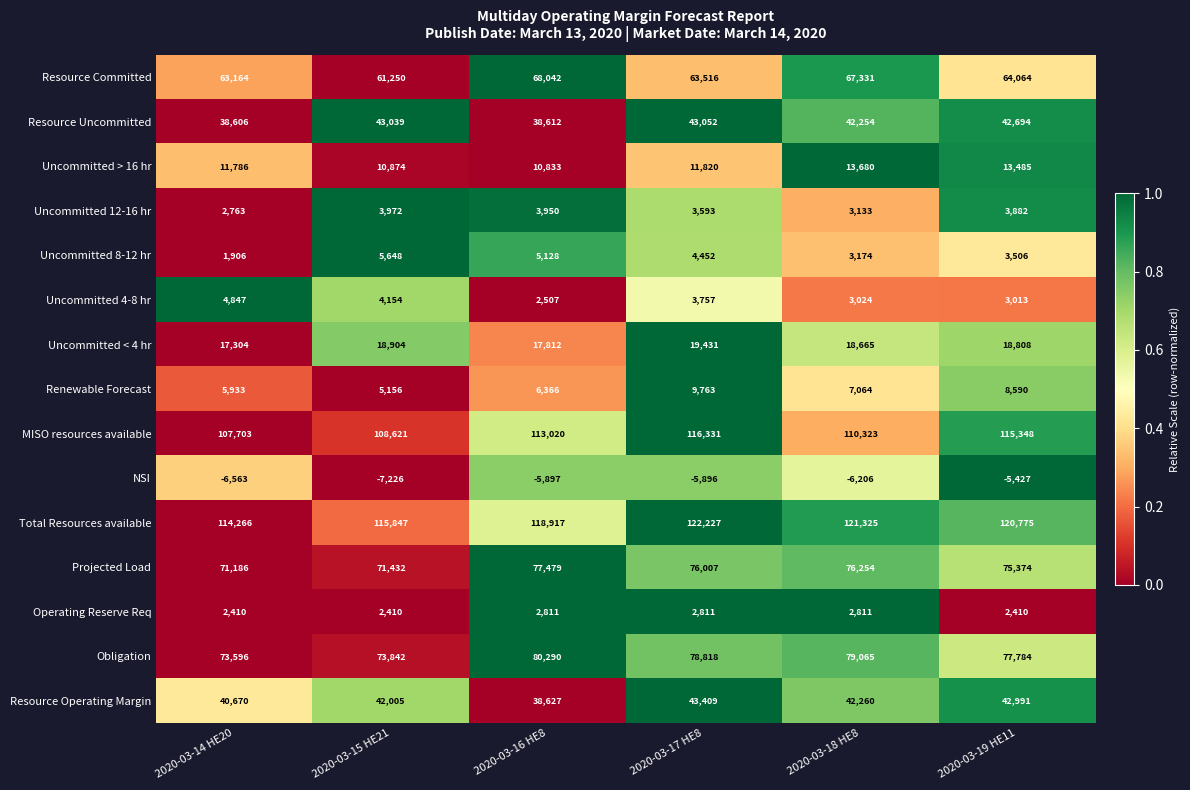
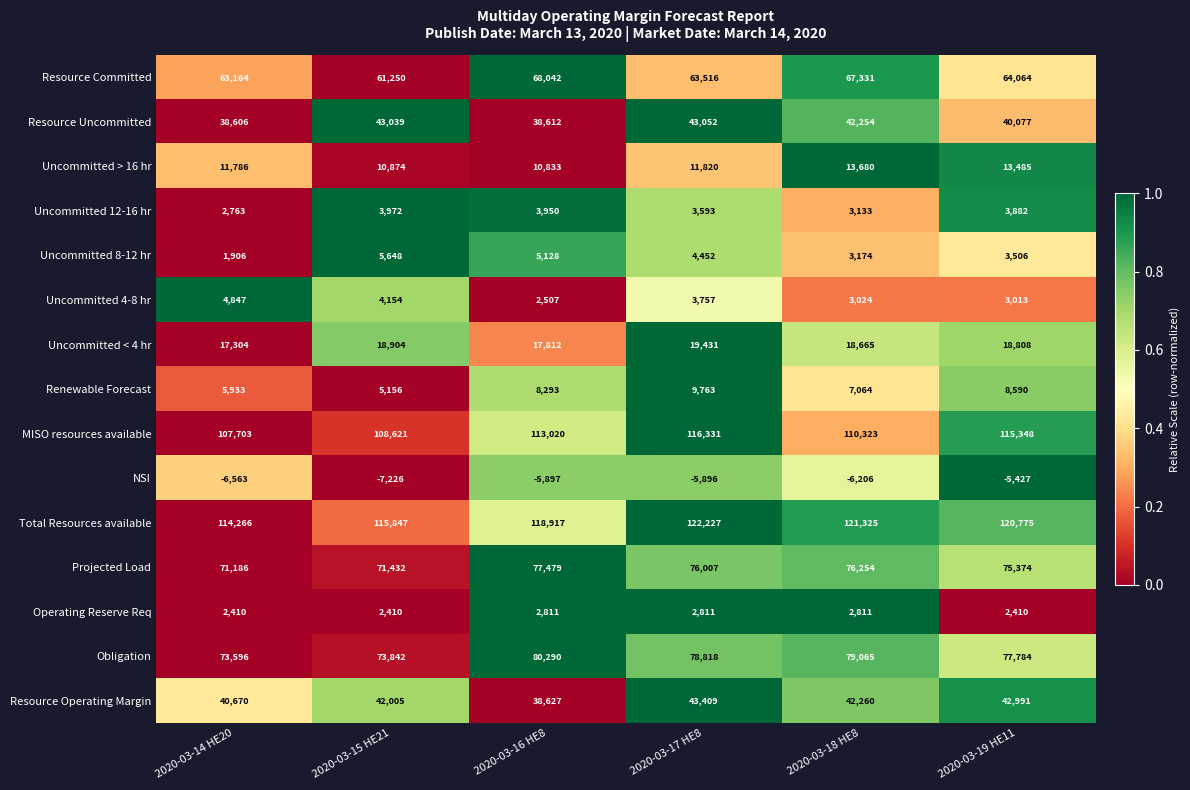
  {
    "Resource Committed": {
      "2020-03-14 HE20": "63,164",
      "2020-03-15 HE21": "61,250",
      "2020-03-16 HE8": "68,042",
      "2020-03-17 HE8": "63,516",
      "2020-03-18 HE8": "67,331",
      "2020-03-19 HE11": "64,064"
    },
    "Resource Uncommitted": {
      "2020-03-14 HE20": "38,606",
      "2020-03-15 HE21": "43,039",
      "2020-03-16 HE8": "38,612",
      "2020-03-17 HE8": "43,052",
      "2020-03-18 HE8": "42,254",
-     "2020-03-19 HE11": "42,694"
+     "2020-03-19 HE11": "40,077"
    },
    "Uncommitted > 16 hr": {
      "2020-03-14 HE20": "11,786",
      "2020-03-15 HE21": "10,874",
      "2020-03-16 HE8": "10,833",
      "2020-03-17 HE8": "11,820",
      "2020-03-18 HE8": "13,680",
      "2020-03-19 HE11": "13,485"
    },
    "Uncommitted 12-16 hr": {
      "2020-03-14 HE20": "2,763",
      "2020-03-15 HE21": "3,972",
      "2020-03-16 HE8": "3,950",
      "2020-03-17 HE8": "3,593",
      "2020-03-18 HE8": "3,133",
      "2020-03-19 HE11": "3,882"
    },
    "Uncommitted 8-12 hr": {
      "2020-03-14 HE20": "1,906",
      "2020-03-15 HE21": "5,648",
      "2020-03-16 HE8": "5,128",
      "2020-03-17 HE8": "4,452",
      "2020-03-18 HE8": "3,174",
      "2020-03-19 HE11": "3,506"
    },
    "Uncommitted 4-8 hr": {
      "2020-03-14 HE20": "4,847",
      "2020-03-15 HE21": "4,154",
      "2020-03-16 HE8": "2,507",
      "2020-03-17 HE8": "3,757",
      "2020-03-18 HE8": "3,024",
      "2020-03-19 HE11": "3,013"
    },
    "Uncommitted < 4 hr": {
      "2020-03-14 HE20": "17,304",
      "2020-03-15 HE21": "18,904",
      "2020-03-16 HE8": "17,812",
      "2020-03-17 HE8": "19,431",
      "2020-03-18 HE8": "18,665",
      "2020-03-19 HE11": "18,808"
    },
    "Renewable Forecast": {
      "2020-03-14 HE20": "5,933",
      "2020-03-15 HE21": "5,156",
-     "2020-03-16 HE8": "6,366",
+     "2020-03-16 HE8": "8,293",
      "2020-03-17 HE8": "9,763",
      "2020-03-18 HE8": "7,064",
      "2020-03-19 HE11": "8,590"
    },
    "MISO resources available": {
      "2020-03-14 HE20": "107,703",
      "2020-03-15 HE21": "108,621",
      "2020-03-16 HE8": "113,020",
      "2020-03-17 HE8": "116,331",
      "2020-03-18 HE8": "110,323",
      "2020-03-19 HE11": "115,348"
    },
    "NSI": {
      "2020-03-14 HE20": "-6,563",
      "2020-03-15 HE21": "-7,226",
      "2020-03-16 HE8": "-5,897",
      "2020-03-17 HE8": "-5,896",
      "2020-03-18 HE8": "-6,206",
      "2020-03-19 HE11": "-5,427"
    },
    "Total Resources available": {
      "2020-03-14 HE20": "114,266",
      "2020-03-15 HE21": "115,847",
      "2020-03-16 HE8": "118,917",
      "2020-03-17 HE8": "122,227",
      "2020-03-18 HE8": "121,325",
      "2020-03-19 HE11": "120,775"
    },
    "Projected Load": {
      "2020-03-14 HE20": "71,186",
      "2020-03-15 HE21": "71,432",
      "2020-03-16 HE8": "77,479",
      "2020-03-17 HE8": "76,007",
      "2020-03-18 HE8": "76,254",
      "2020-03-19 HE11": "75,374"
    },
    "Operating Reserve Req": {
      "2020-03-14 HE20": "2,410",
      "2020-03-15 HE21": "2,410",
      "2020-03-16 HE8": "2,811",
      "2020-03-17 HE8": "2,811",
      "2020-03-18 HE8": "2,811",
      "2020-03-19 HE11": "2,410"
    },
    "Obligation": {
      "2020-03-14 HE20": "73,596",
      "2020-03-15 HE21": "73,842",
      "2020-03-16 HE8": "80,290",
      "2020-03-17 HE8": "78,818",
      "2020-03-18 HE8": "79,065",
      "2020-03-19 HE11": "77,784"
    },
    "Resource Operating Margin": {
      "2020-03-14 HE20": "40,670",
      "2020-03-15 HE21": "42,005",
      "2020-03-16 HE8": "38,627",
      "2020-03-17 HE8": "43,409",
      "2020-03-18 HE8": "42,260",
      "2020-03-19 HE11": "42,991"
    }
  }
